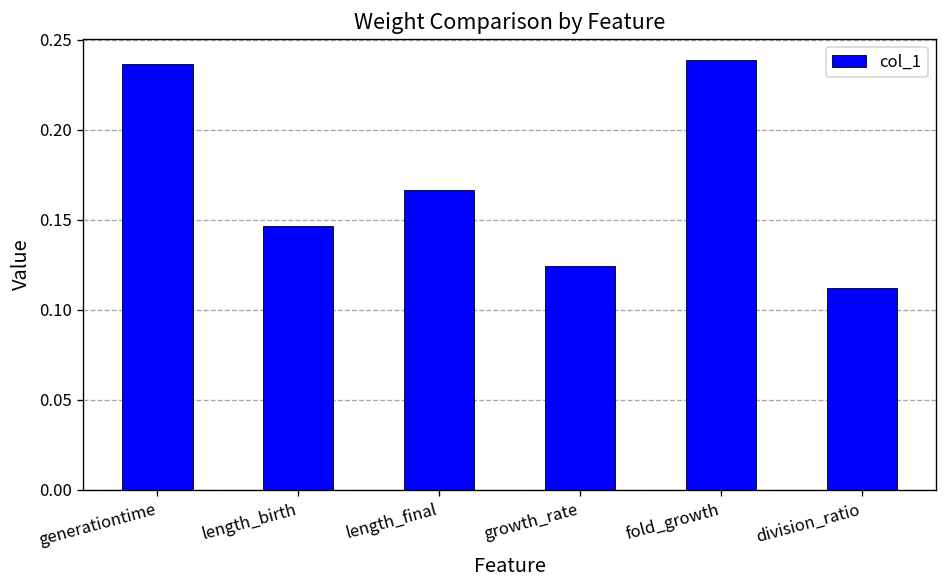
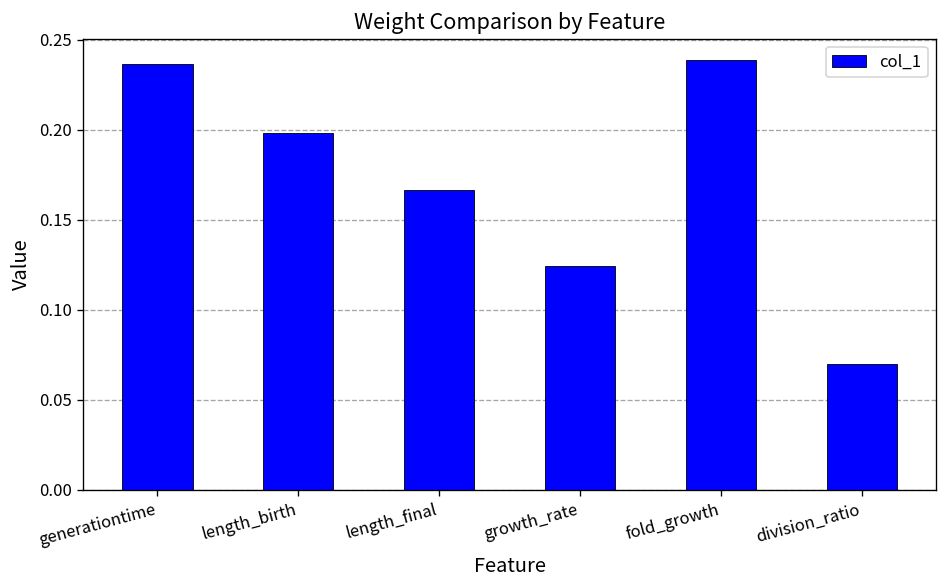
  {
    "generationtime": 0.237,
-   "length_birth": 0.146,
+   "length_birth": 0.199,
    "length_final": 0.166,
    "growth_rate": 0.124,
    "fold_growth": 0.239,
-   "division_ratio": 0.112
+   "division_ratio": 0.070
  }
